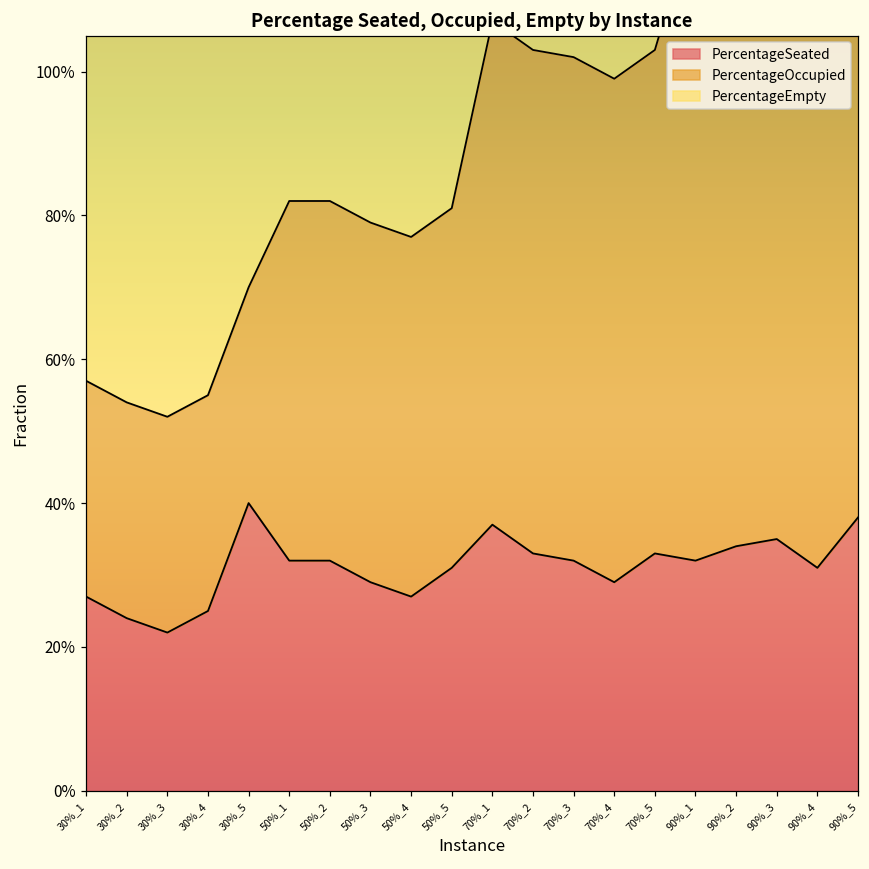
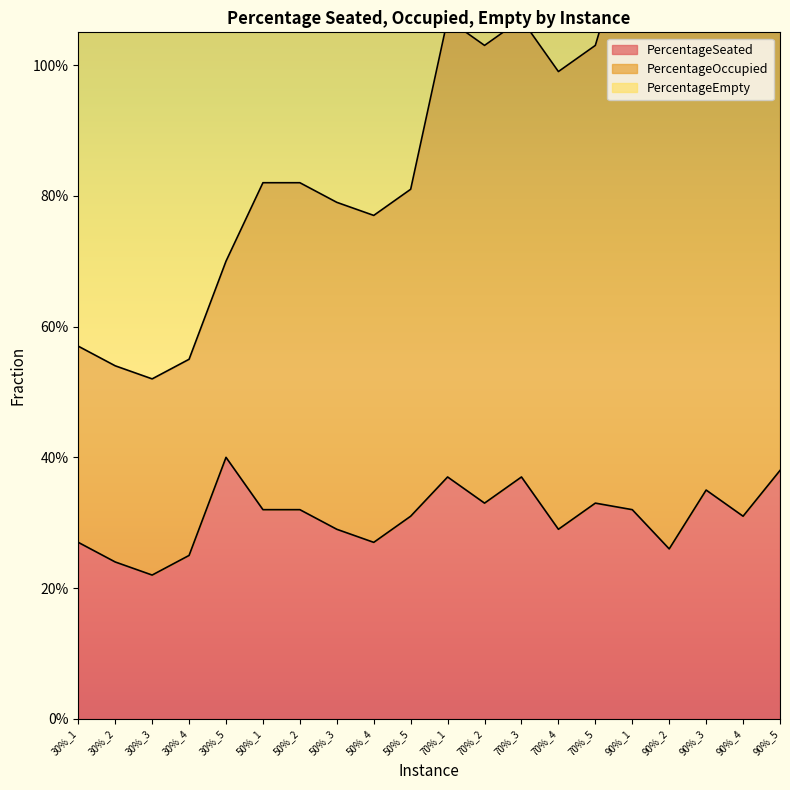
  {
    "PercentageSeated": {
      "30%_1": "27%",
      "30%_2": "24%",
      "30%_3": "22%",
      "30%_4": "25%",
      "30%_5": "40%",
      "50%_1": "32%",
      "50%_2": "32%",
      "50%_3": "29%",
      "50%_4": "27%",
      "50%_5": "31%",
      "70%_1": "37%",
      "70%_2": "33%",
-     "70%_3": "32%",
+     "70%_3": "37%",
      "70%_4": "29%",
      "70%_5": "33%",
      "90%_1": "32%",
-     "90%_2": "34%",
+     "90%_2": "26%",
      "90%_3": "35%",
      "90%_4": "31%",
      "90%_5": "38%"
    },
    "PercentageOccupied": {
      "30%_1": "30%",
      "30%_2": "30%",
      "30%_3": "30%",
      "30%_4": "30%",
      "30%_5": "30%",
      "50%_1": "50%",
      "50%_2": "50%",
      "50%_3": "50%",
      "50%_4": "50%",
      "50%_5": "50%",
      "70%_2": "70%",
      "70%_4": "70%",
      "70%_5": "70%"
    }
  }
